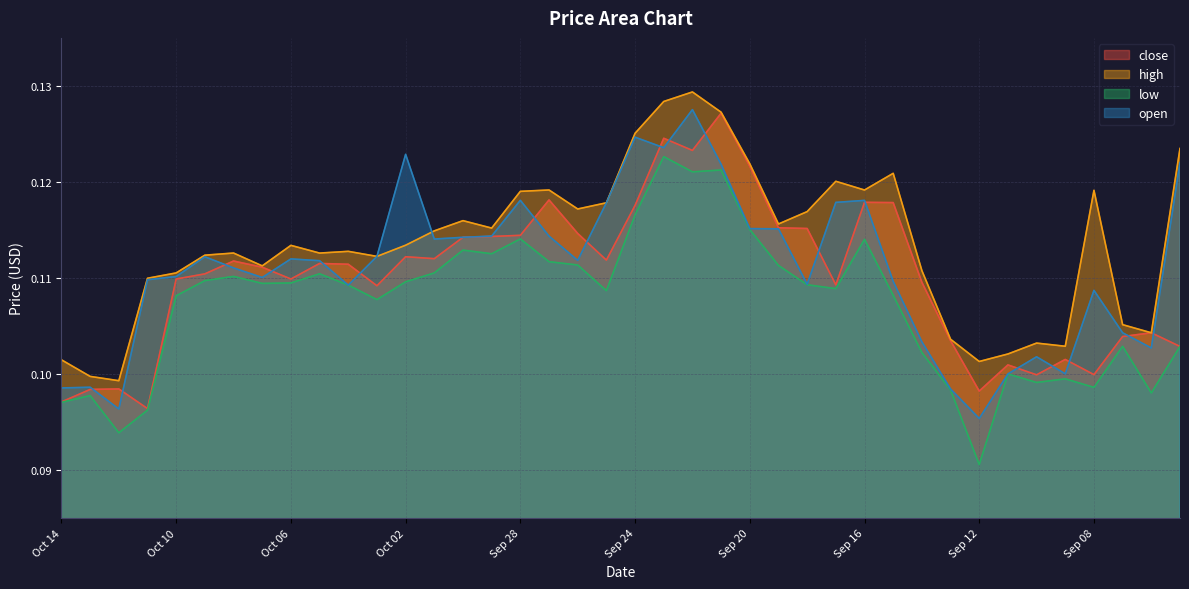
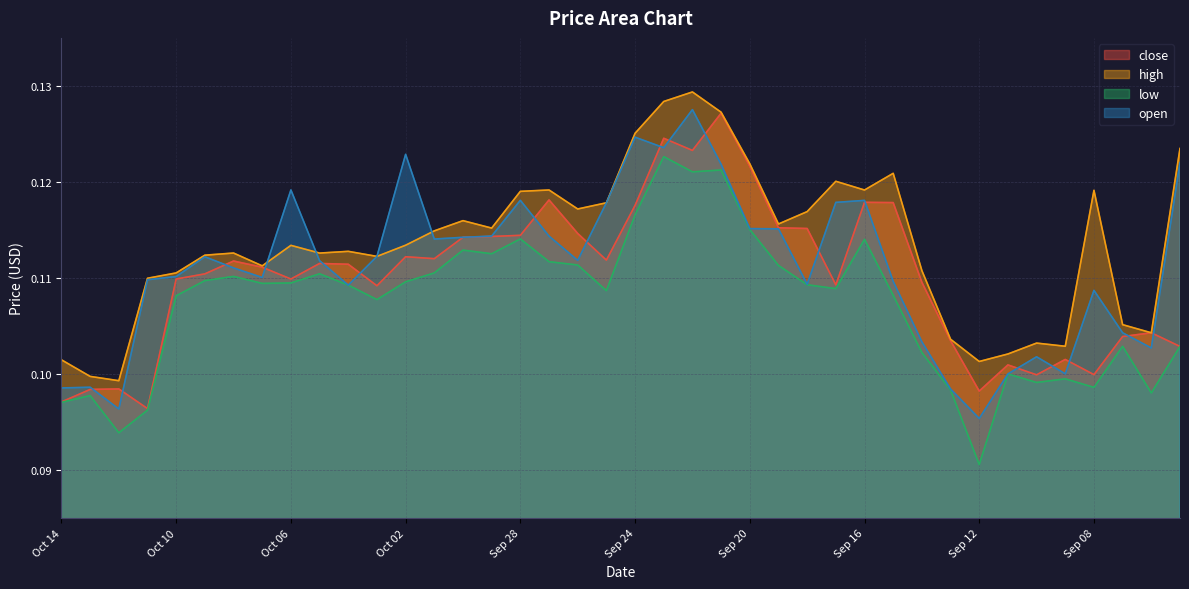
  {
    "close": {
      "Oct 06": 0.110,
      "Oct 02": 0.112,
      "Sep 28": 0.114,
      "Sep 24": 0.118,
      "Sep 12": 0.098,
      "Sep 08": 0.100
    },
    "high": {
      "Oct 14": 0.101,
      "Oct 10": 0.111,
      "Oct 06": 0.113,
      "Oct 02": 0.113,
      "Sep 28": 0.119,
      "Sep 24": 0.125,
      "Sep 16": 0.119,
      "Sep 12": 0.101,
      "Sep 08": 0.119
    },
    "low": {
      "Oct 10": 0.108,
      "Oct 06": 0.109,
      "Oct 02": 0.110,
      "Sep 28": 0.114,
      "Sep 24": 0.117,
      "Sep 16": 0.114,
      "Sep 12": 0.091,
      "Sep 08": 0.099
    },
    "open": {
      "Oct 14": 0.099,
-     "Oct 06": 0.112,
+     "Oct 06": 0.119,
      "Oct 02": 0.123,
      "Sep 28": 0.118,
      "Sep 24": 0.125,
      "Sep 12": 0.095,
      "Sep 08": 0.109
    }
  }
